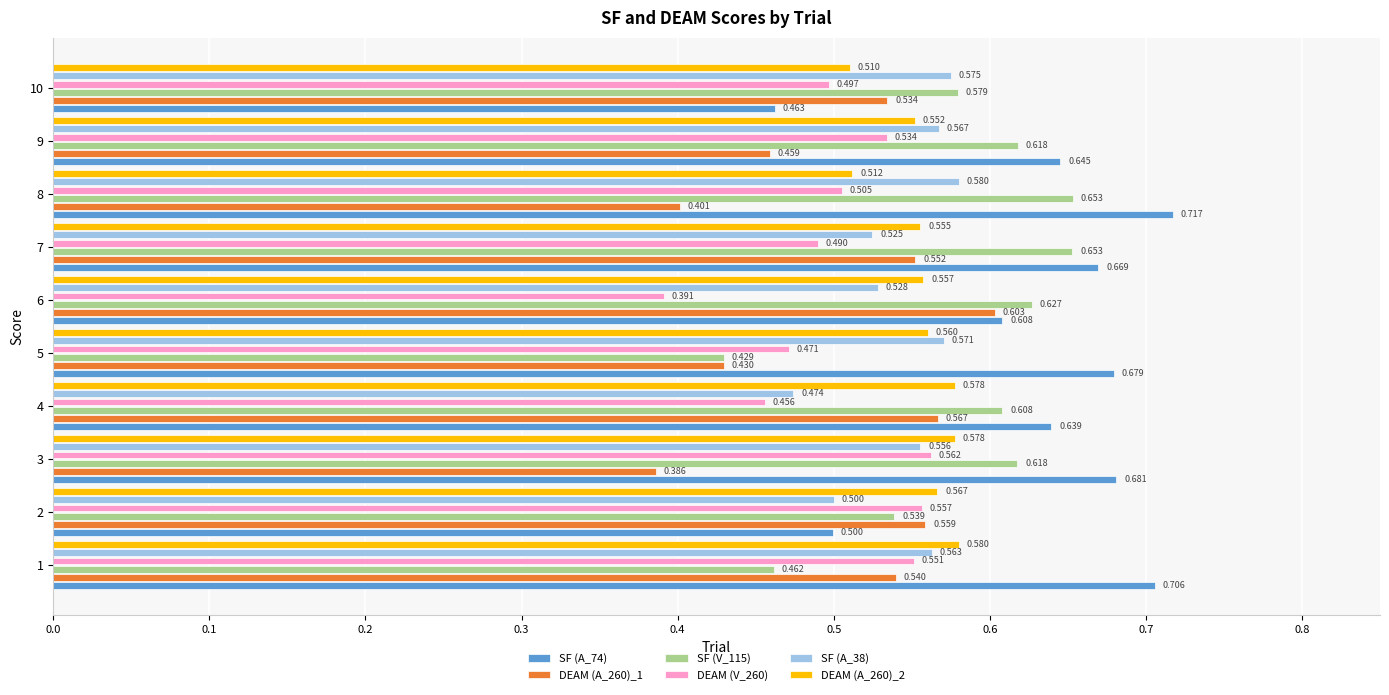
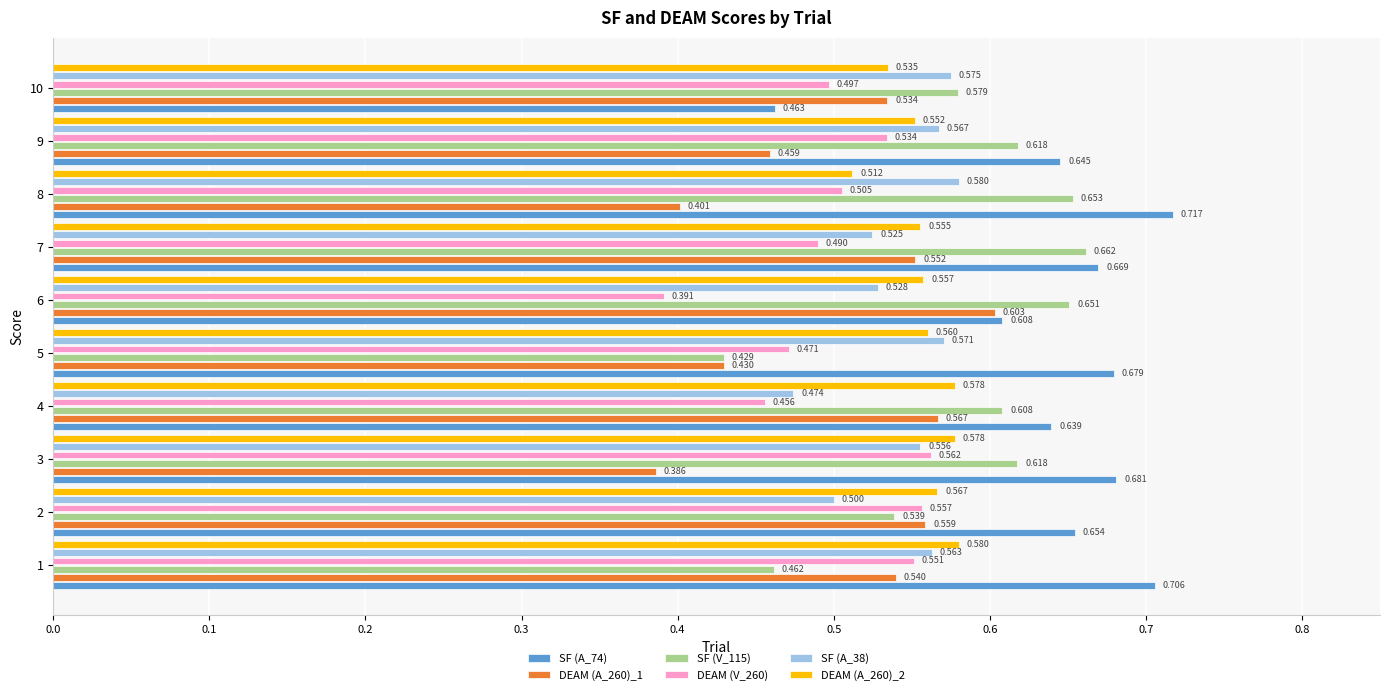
  {
    "SF (A_74)": {
      "10": 0.463,
      "9": 0.645,
      "8": 0.717,
      "7": 0.669,
      "6": 0.608,
      "5": 0.679,
      "4": 0.639,
      "3": 0.681,
-     "2": 0.500,
+     "2": 0.654,
      "1": 0.706
    },
    "DEAM (A_260)_1": {
      "10": 0.534,
      "9": 0.459,
      "8": 0.401,
      "7": 0.552,
      "6": 0.603,
      "5": 0.430,
      "4": 0.567,
      "3": 0.386,
      "2": 0.559,
      "1": 0.540
    },
    "SF (V_115)": {
      "10": 0.579,
      "9": 0.618,
      "8": 0.653,
-     "7": 0.653,
-     "6": 0.627,
+     "7": 0.662,
+     "6": 0.651,
      "5": 0.429,
      "4": 0.608,
      "3": 0.618,
      "2": 0.539,
      "1": 0.462
    },
    "DEAM (V_260)": {
      "10": 0.497,
      "9": 0.534,
      "8": 0.505,
      "7": 0.490,
      "6": 0.391,
      "5": 0.471,
      "4": 0.456,
      "3": 0.562,
      "2": 0.557,
      "1": 0.551
    },
    "SF (A_38)": {
      "10": 0.575,
      "9": 0.567,
      "8": 0.580,
      "7": 0.525,
      "6": 0.528,
      "5": 0.571,
      "4": 0.474,
      "3": 0.556,
      "2": 0.500,
      "1": 0.563
    },
    "DEAM (A_260)_2": {
-     "10": 0.510,
+     "10": 0.535,
      "9": 0.552,
      "8": 0.512,
      "7": 0.555,
      "6": 0.557,
      "5": 0.560,
      "4": 0.578,
      "3": 0.578,
      "2": 0.567,
      "1": 0.580
    }
  }
